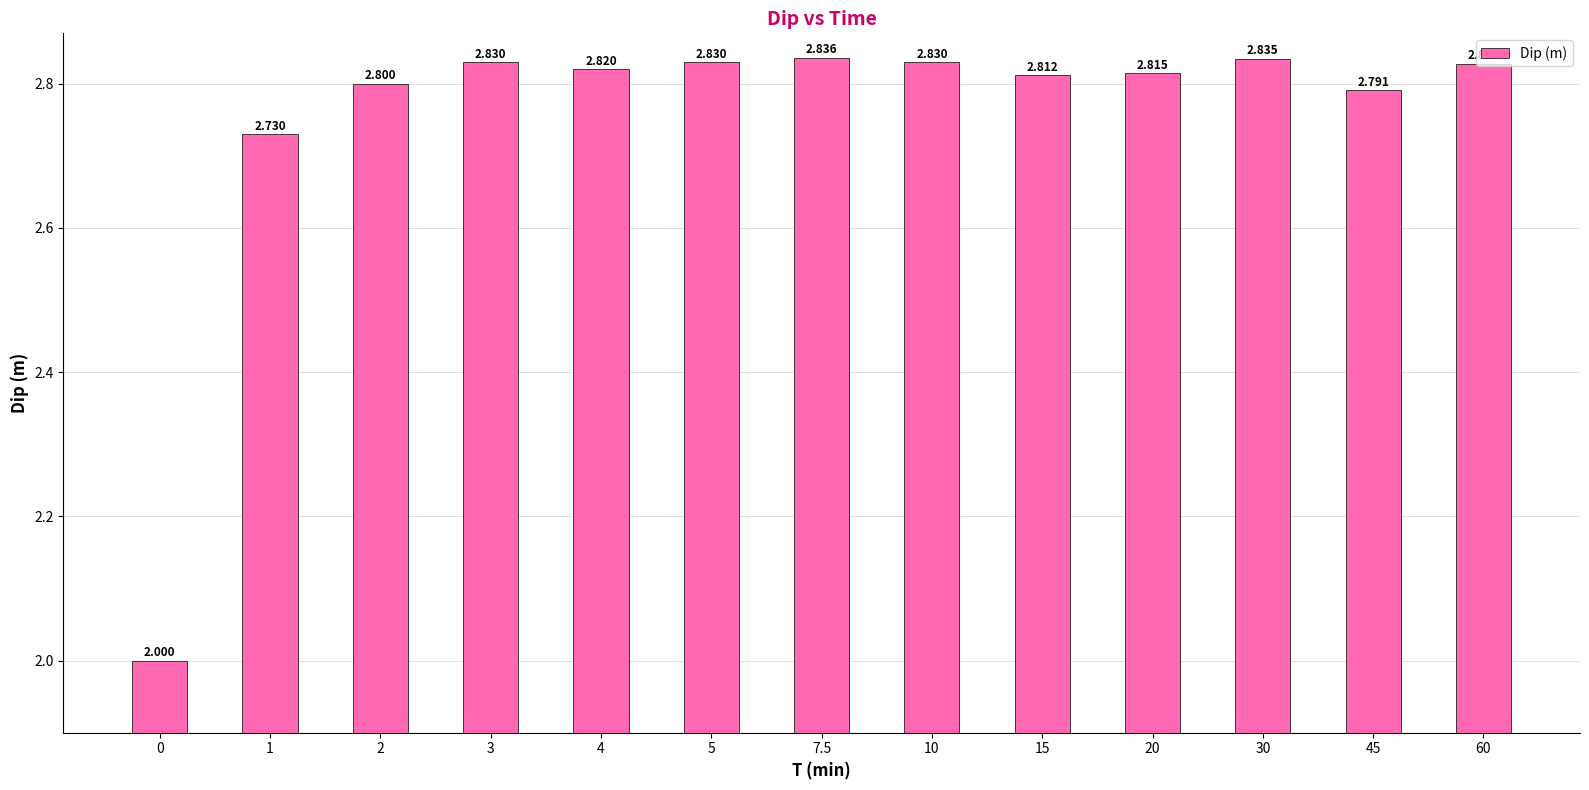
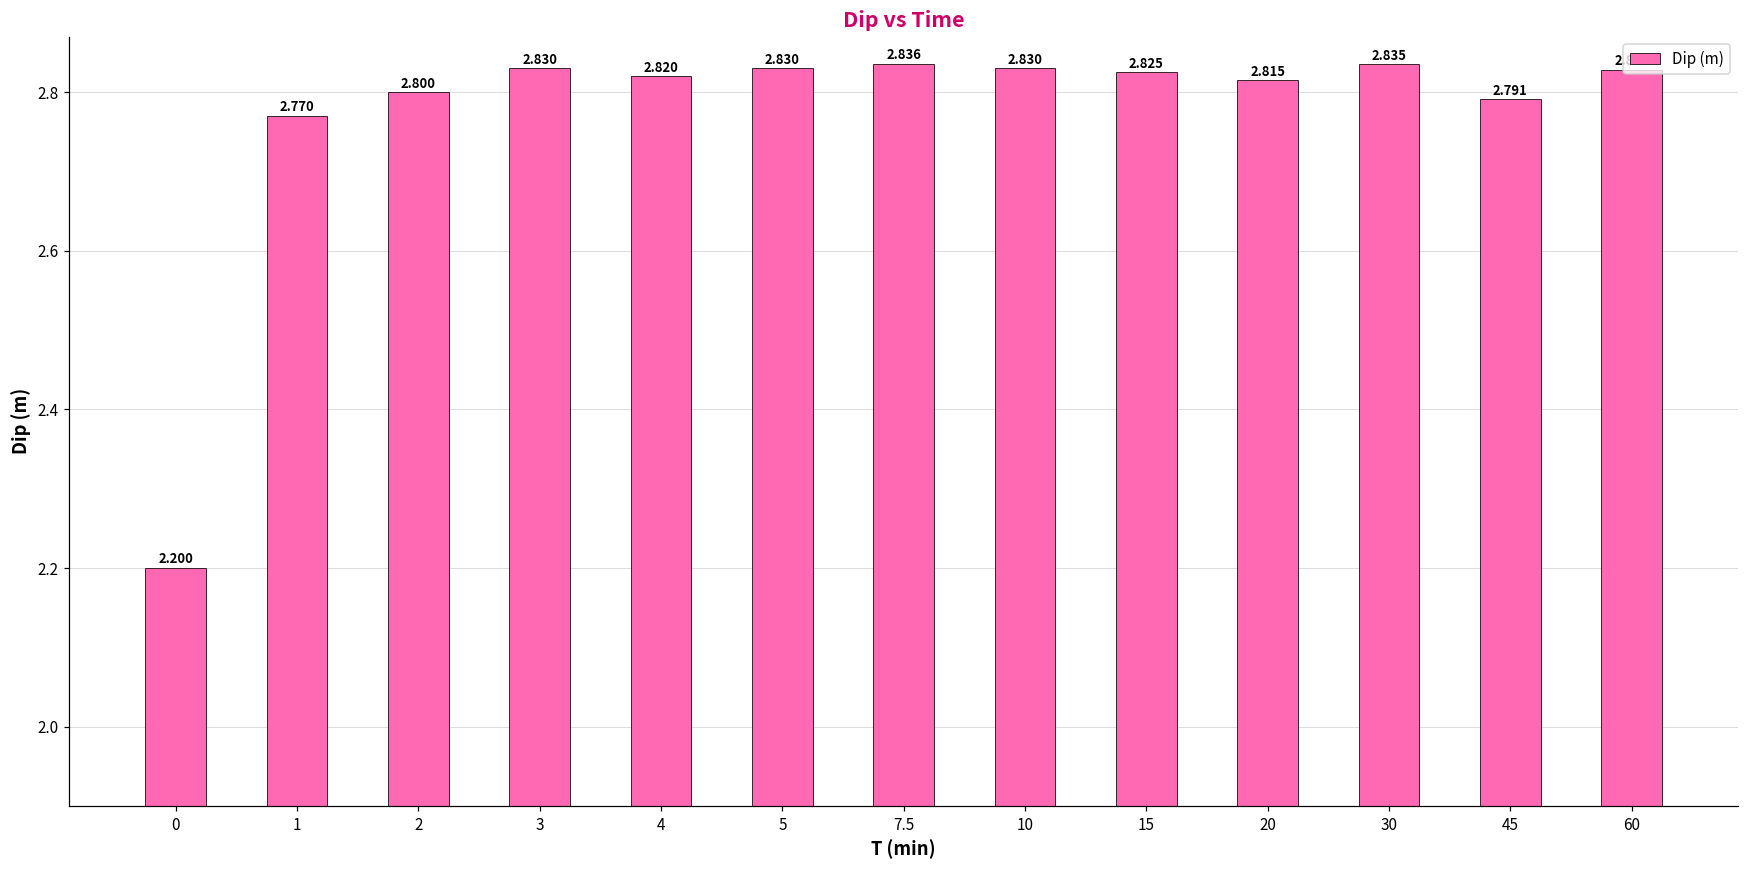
  {
-   "0": 2.000,
-   "1": 2.730,
+   "0": 2.200,
+   "1": 2.770,
    "2": 2.800,
    "3": 2.830,
    "4": 2.820,
    "5": 2.830,
    "7.5": 2.836,
    "10": 2.830,
-   "15": 2.812,
+   "15": 2.825,
    "20": 2.815,
    "30": 2.835,
    "45": 2.791
  }
